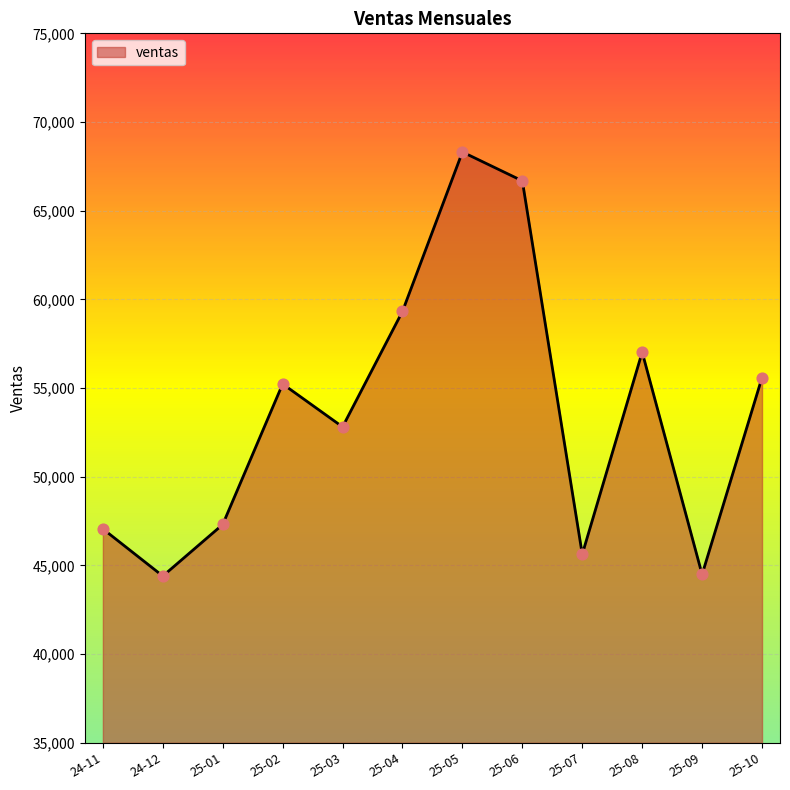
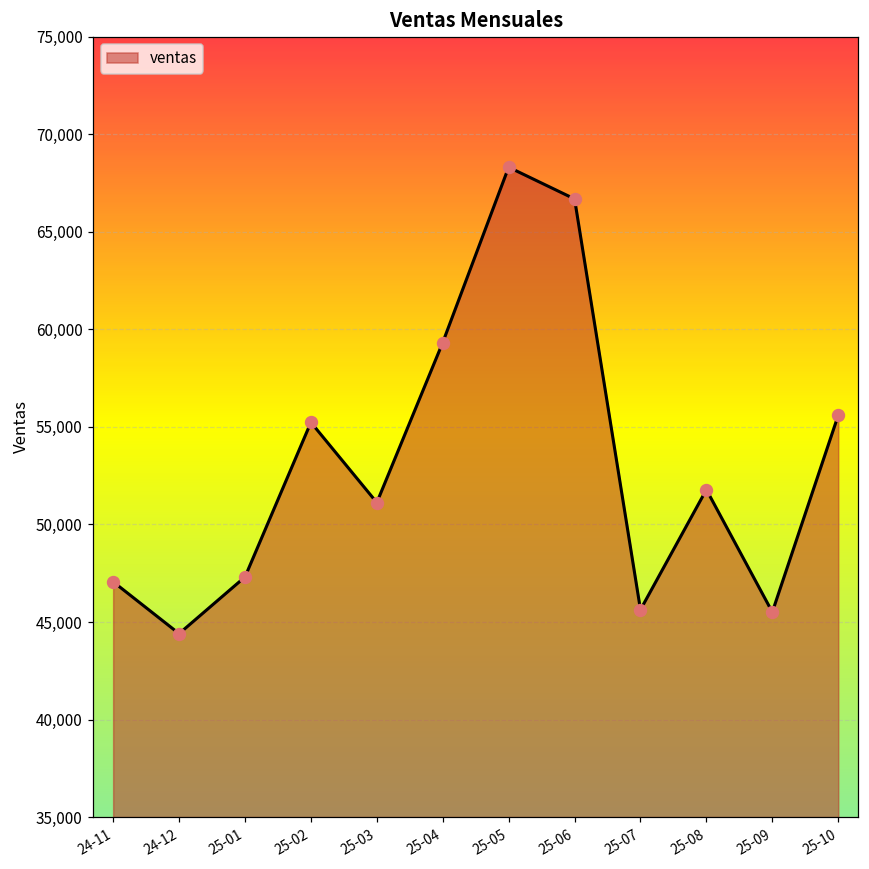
  {
    "24-11": "47,100",
    "24-12": "44,400",
    "25-01": "47,300",
    "25-02": "55,200",
-   "25-03": "52,800",
+   "25-03": "51,100",
    "25-04": "59,300",
    "25-05": "68,300",
    "25-06": "66,700",
    "25-07": "45,600",
-   "25-08": "57,000",
-   "25-09": "44,500",
+   "25-08": "51,800",
+   "25-09": "45,500",
    "25-10": "55,600"
  }
